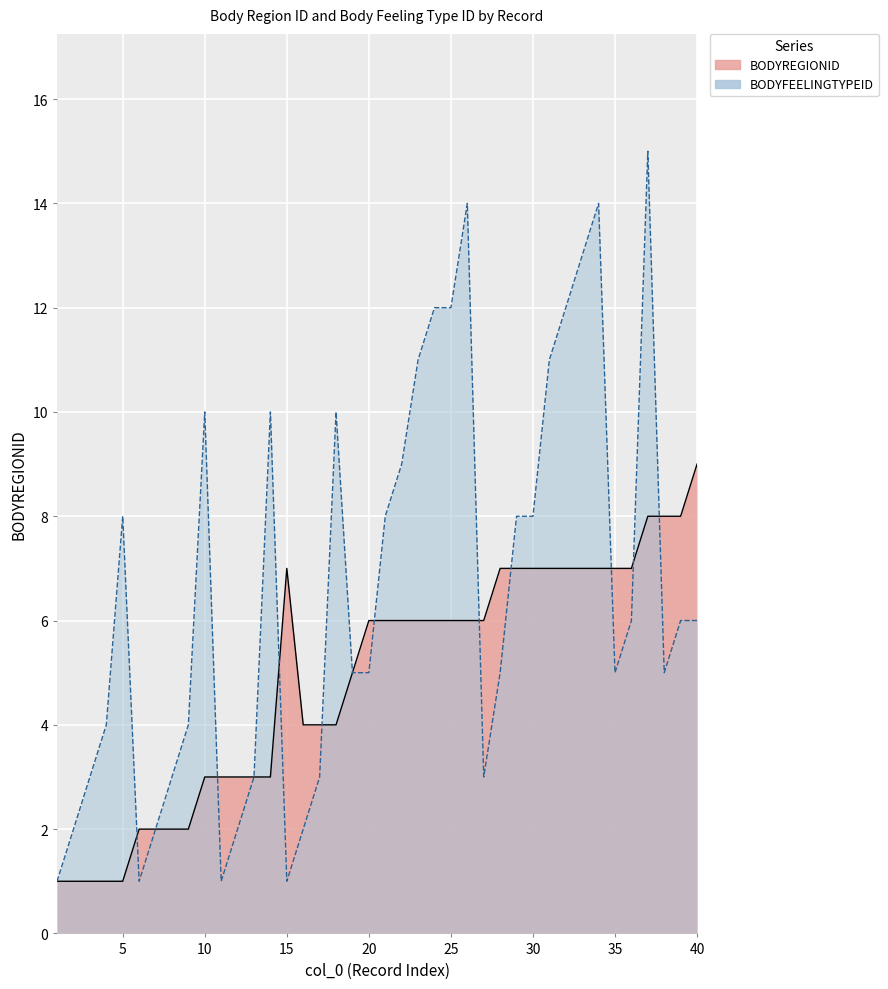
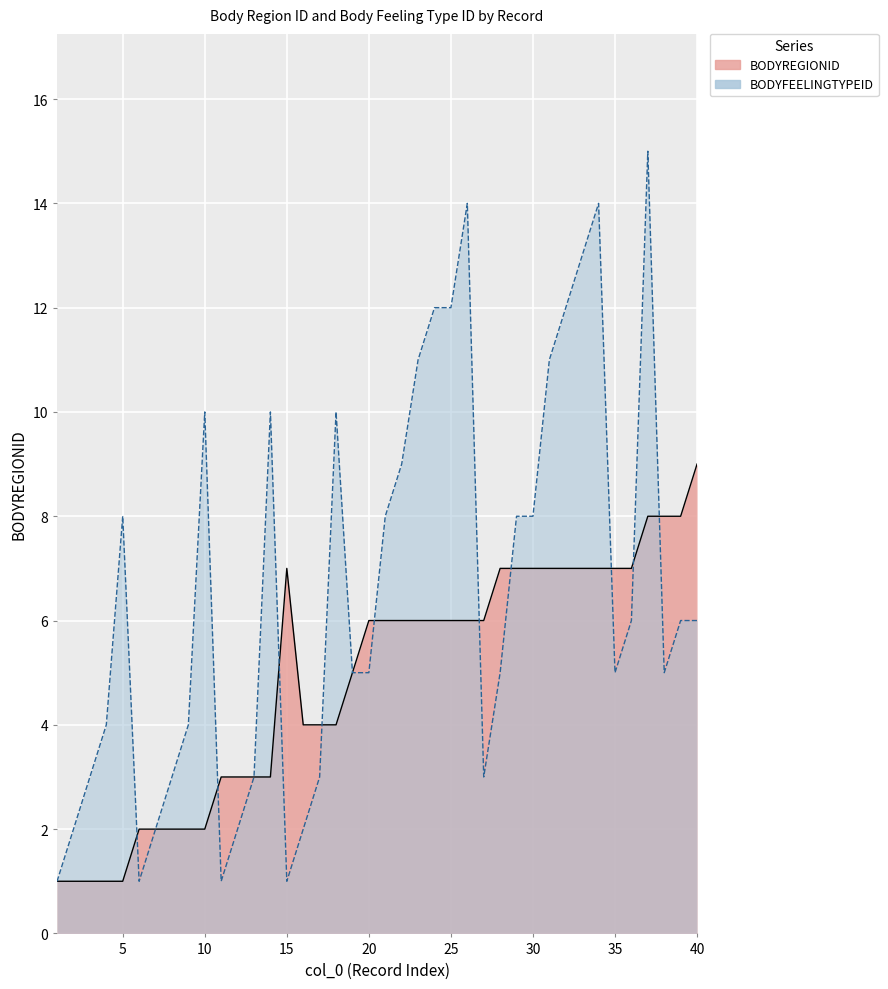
  {
    "BODYREGIONID": {
      "5": 1,
-     "10": 3,
+     "10": 2,
      "15": 7,
      "20": 6,
      "25": 6,
      "30": 7,
      "35": 7,
      "40": 9
    },
    "BODYFEELINGTYPEID": {
      "5": 8,
      "10": 10,
      "15": 1,
      "20": 5,
      "25": 12,
      "30": 8,
      "35": 5,
      "40": 6
    }
  }
